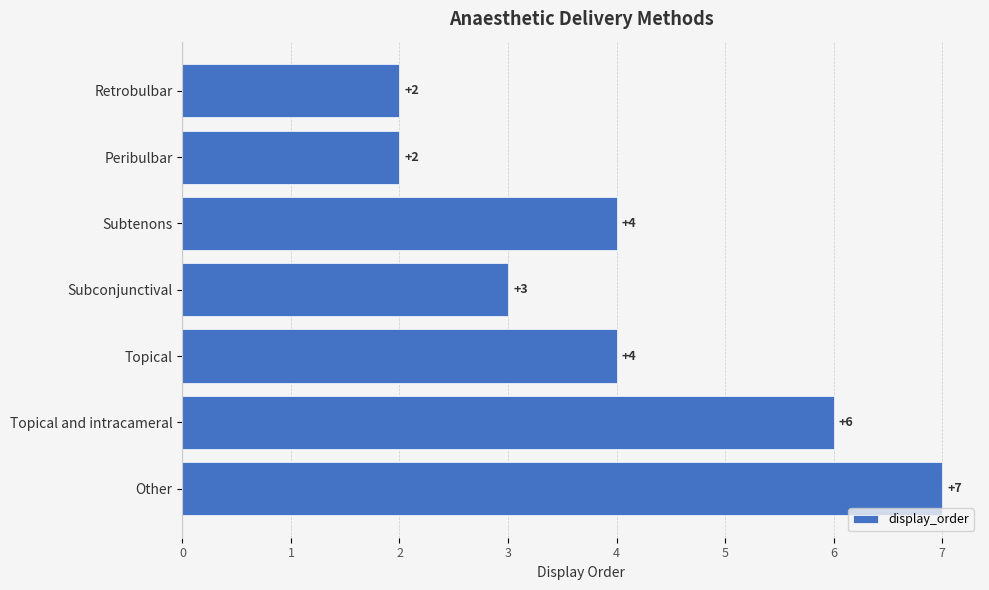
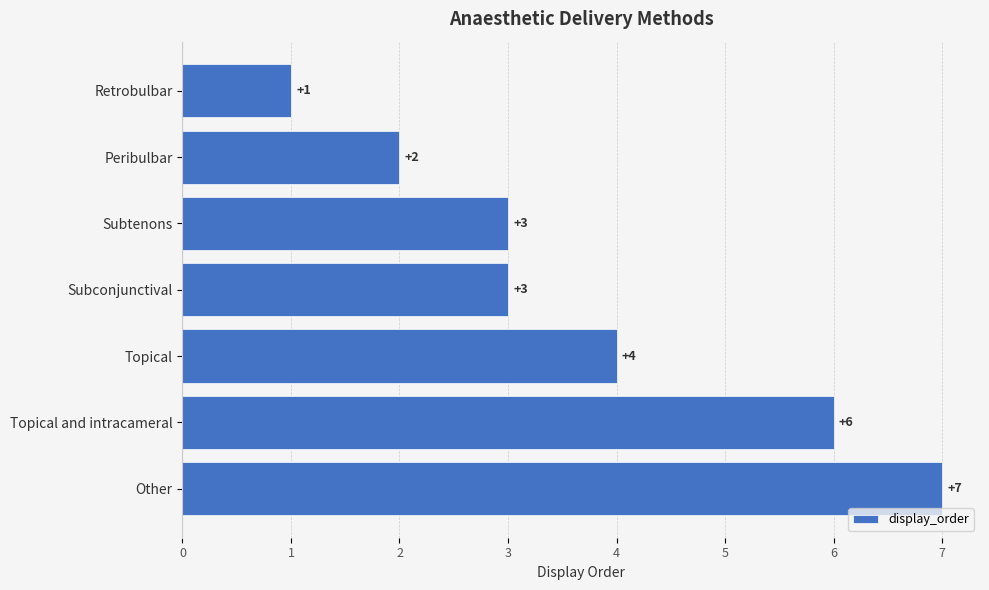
  {
-   "Retrobulbar": "+2",
+   "Retrobulbar": "+1",
    "Peribulbar": "+2",
-   "Subtenons": "+4",
+   "Subtenons": "+3",
    "Subconjunctival": "+3",
    "Topical": "+4",
    "Topical and intracameral": "+6",
    "Other": "+7"
  }
